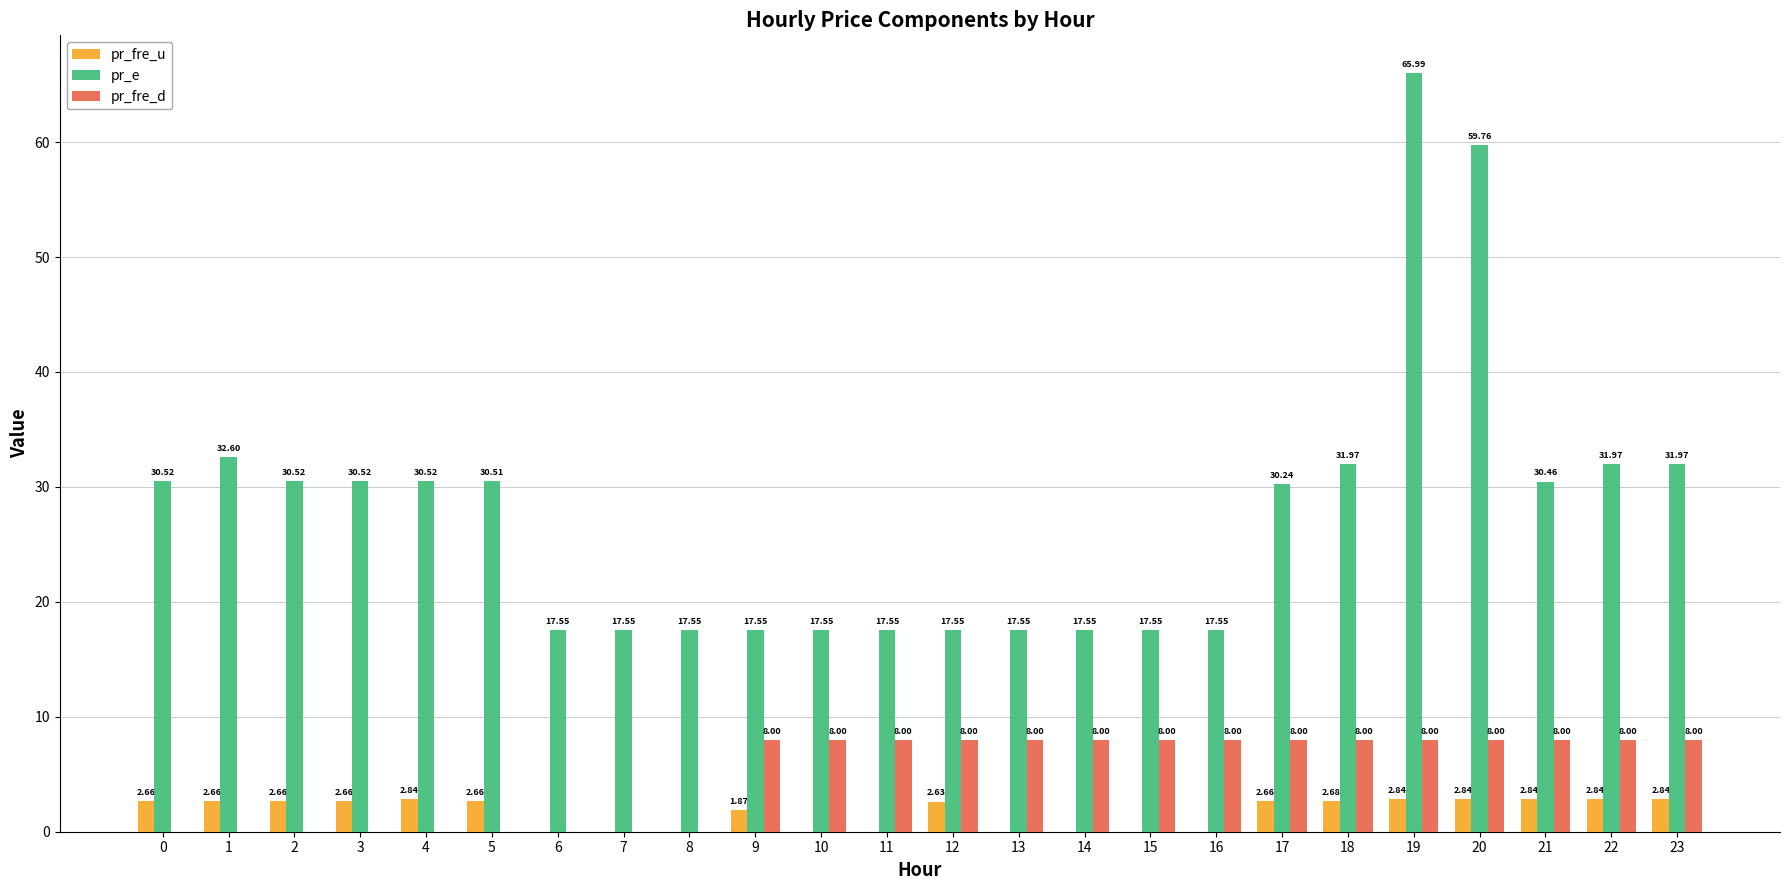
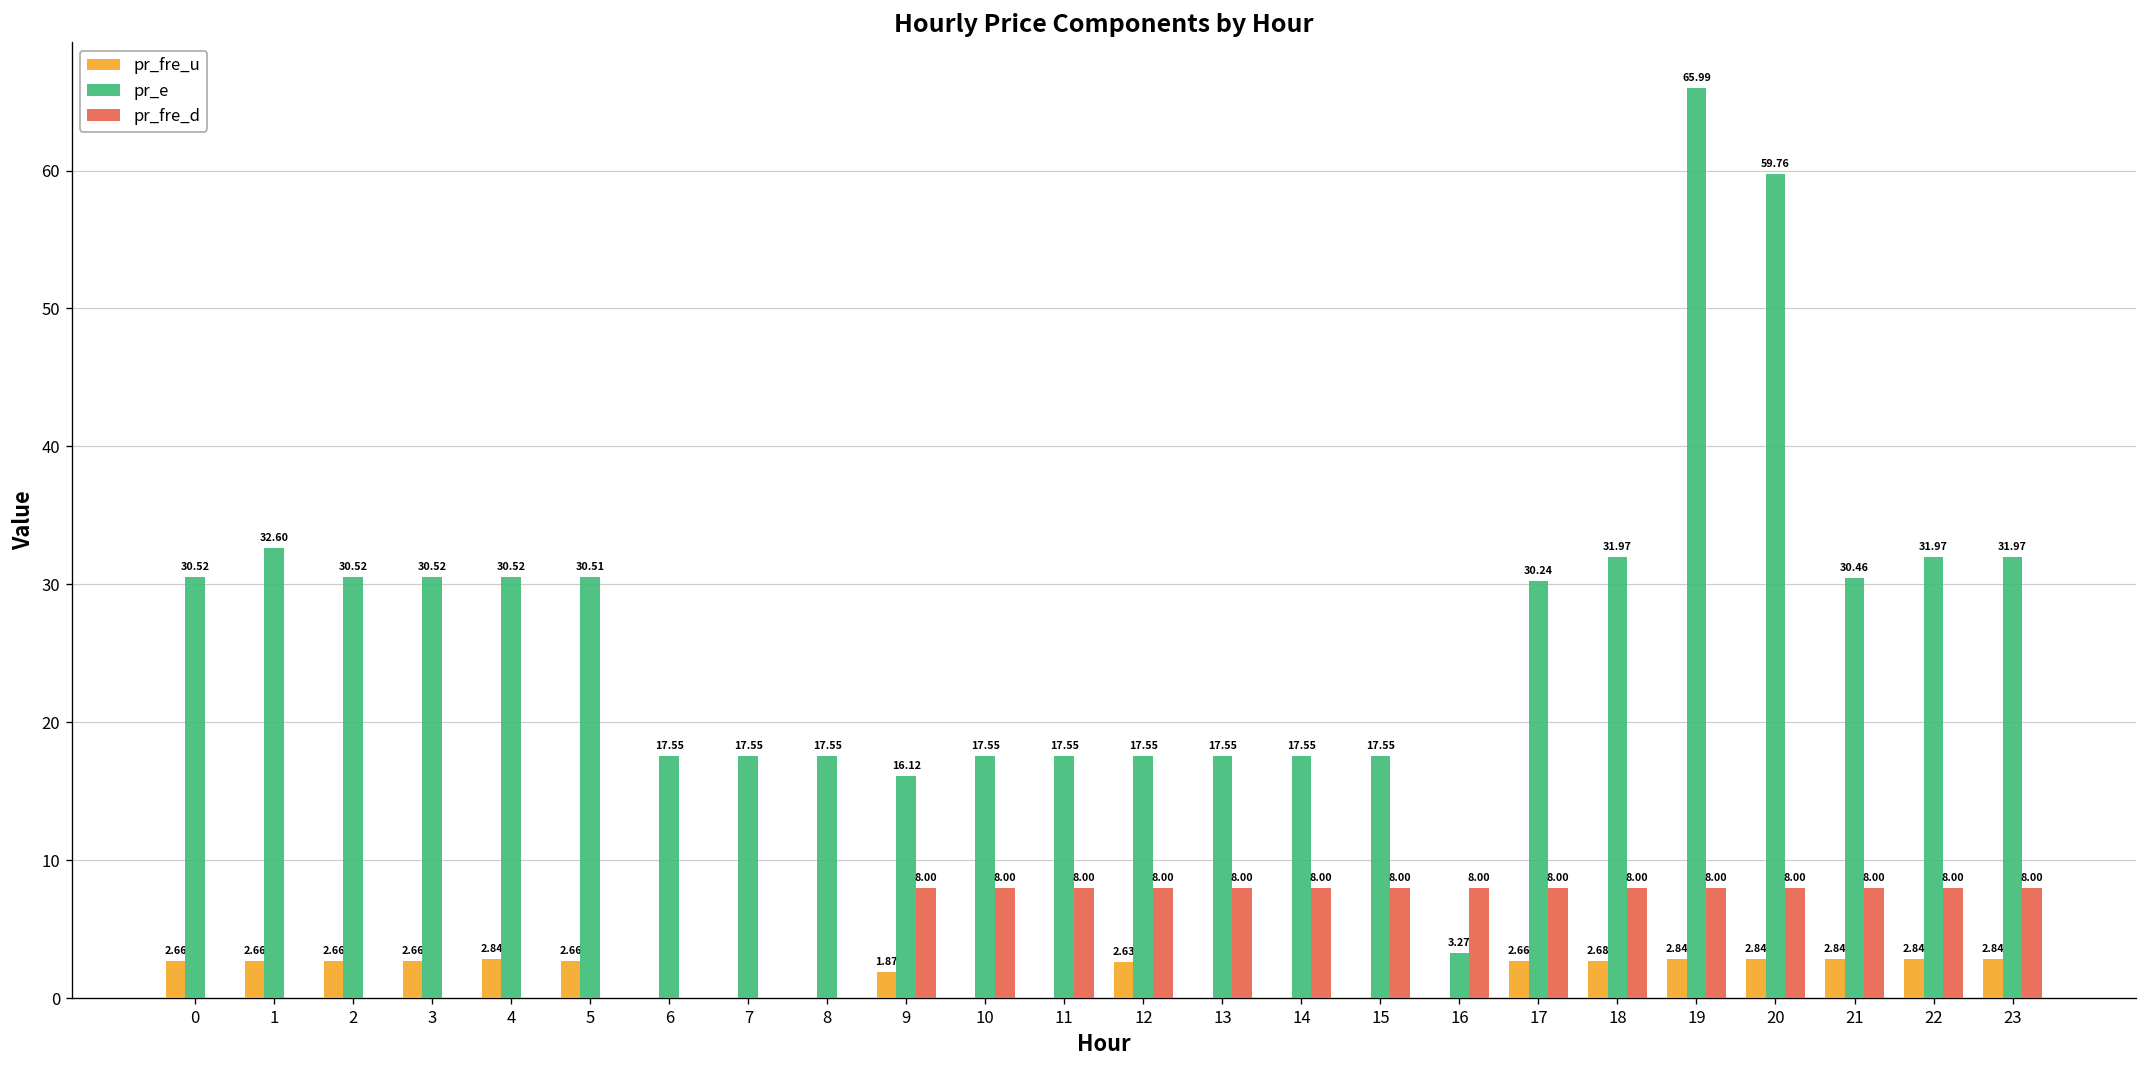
  {
    "pr_fre_u": {
      "0": 2.66,
      "1": 2.66,
      "2": 2.66,
      "3": 2.66,
      "4": 2.84,
      "5": 2.66,
      "9": 1.87,
      "12": 2.63,
      "17": 2.66,
      "18": 2.68,
      "19": 2.84,
      "20": 2.84,
      "21": 2.84,
      "22": 2.84,
      "23": 2.84
    },
    "pr_e": {
      "0": 30.52,
      "1": 32.60,
      "2": 30.52,
      "3": 30.52,
      "4": 30.52,
      "5": 30.51,
      "6": 17.55,
      "7": 17.55,
      "8": 17.55,
-     "9": 17.55,
+     "9": 16.12,
      "10": 17.55,
      "11": 17.55,
      "12": 17.55,
      "13": 17.55,
      "14": 17.55,
      "15": 17.55,
-     "16": 17.55,
+     "16": 3.27,
      "17": 30.24,
      "18": 31.97,
      "19": 65.99,
      "20": 59.76,
      "21": 30.46,
      "22": 31.97,
      "23": 31.97
    },
    "pr_fre_d": {
      "9": 8.00,
      "10": 8.00,
      "11": 8.00,
      "12": 8.00,
      "13": 8.00,
      "14": 8.00,
      "15": 8.00,
      "16": 8.00,
      "17": 8.00,
      "18": 8.00,
      "19": 8.00,
      "20": 8.00,
      "21": 8.00,
      "22": 8.00,
      "23": 8.00
    }
  }
